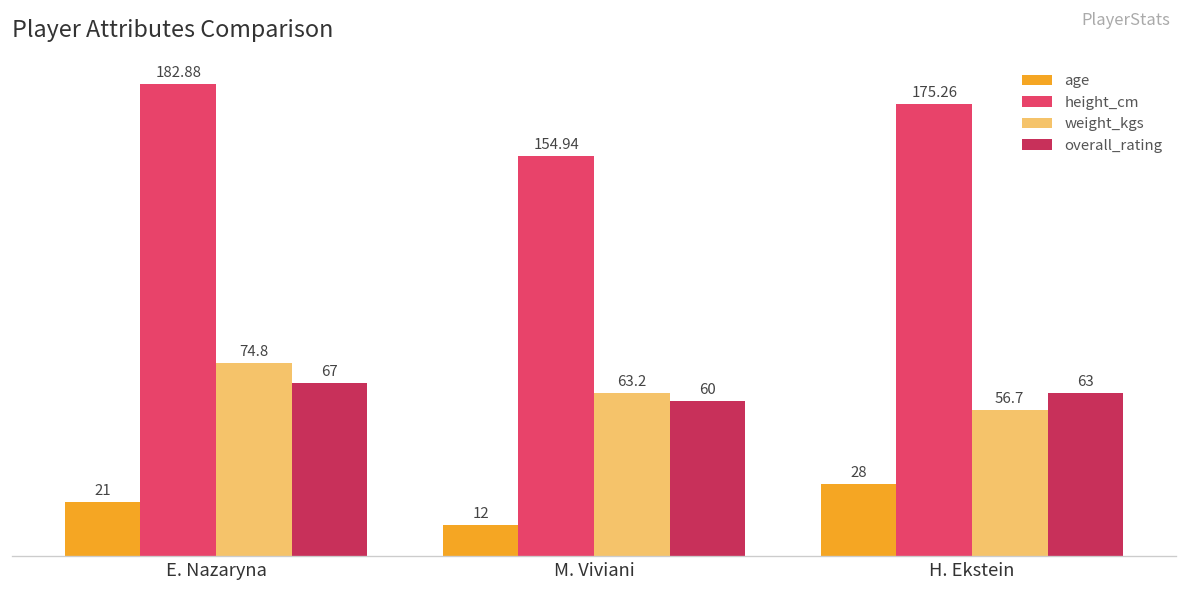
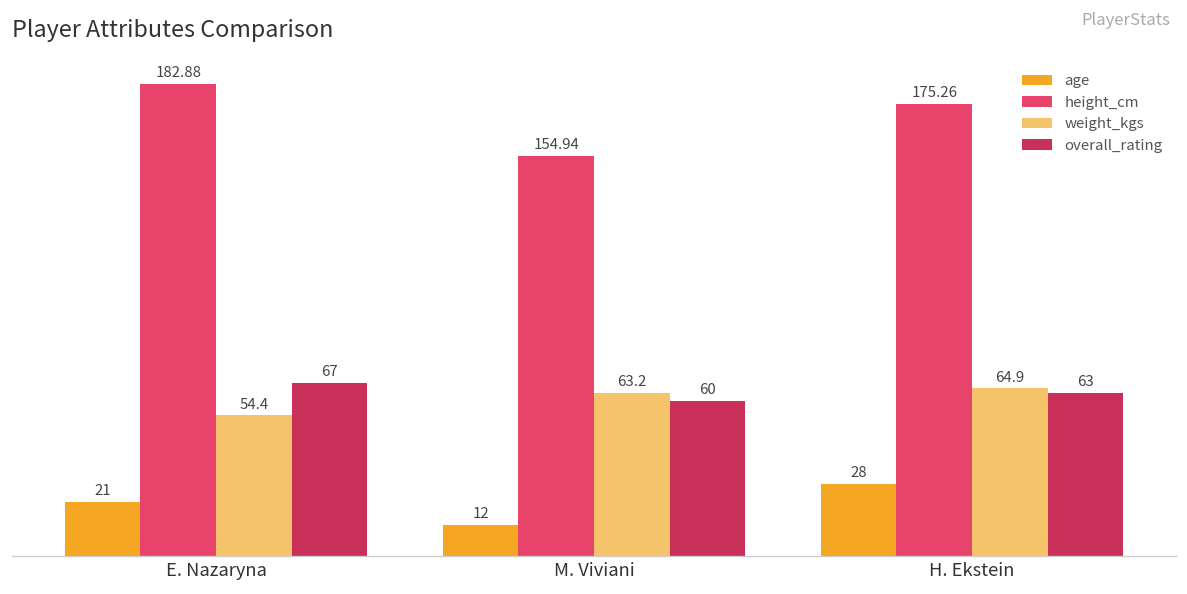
  {
    "age": {
      "E. Nazaryna": 21,
      "M. Viviani": 12,
      "H. Ekstein": 28
    },
    "weight_kgs": {
-     "E. Nazaryna": 74.8,
+     "E. Nazaryna": 54.4,
      "M. Viviani": 63.2,
-     "H. Ekstein": 56.7
+     "H. Ekstein": 64.9
    }
  }
